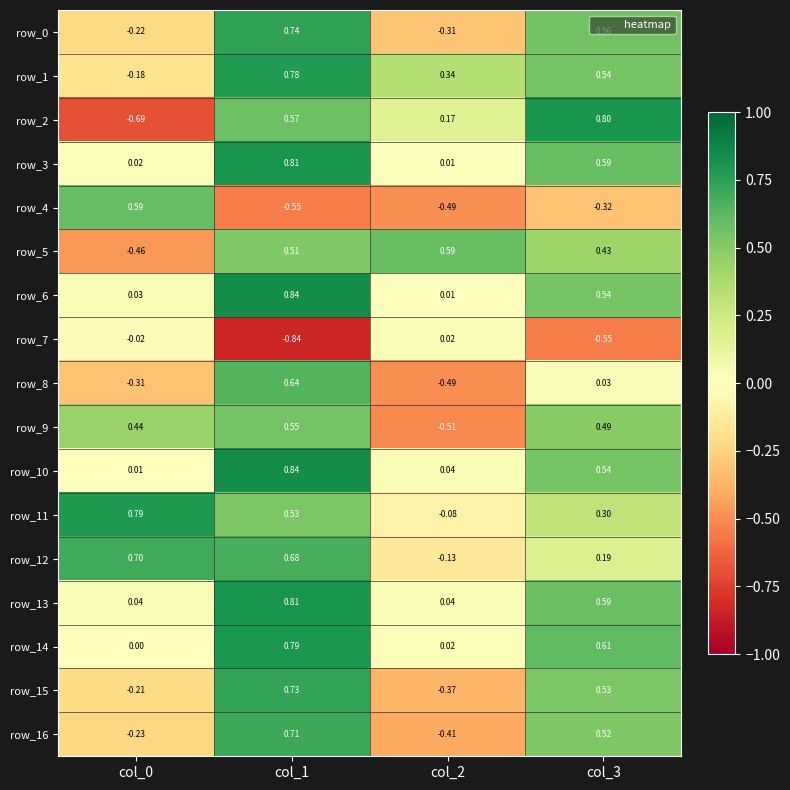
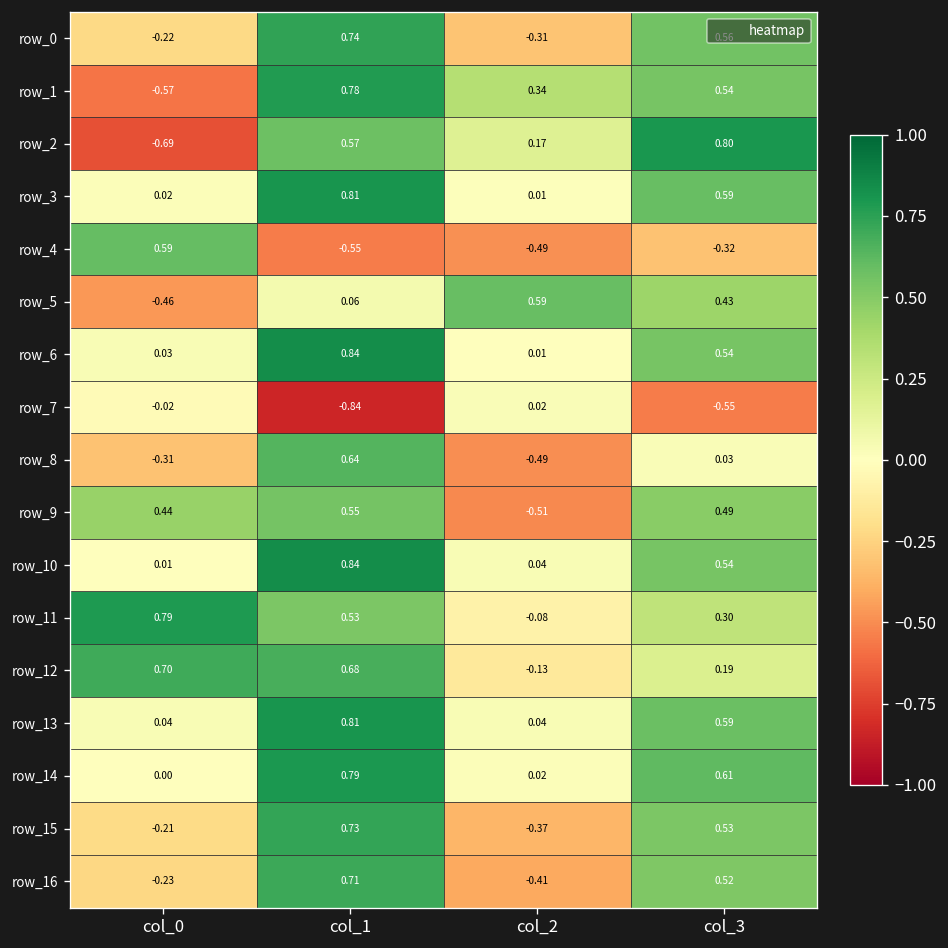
  {
    "row_0": {
      "col_0": -0.22,
      "col_1": 0.74,
      "col_2": -0.31
    },
    "row_1": {
-     "col_0": -0.18,
+     "col_0": -0.57,
      "col_1": 0.78,
      "col_2": 0.34,
      "col_3": 0.54
    },
    "row_2": {
      "col_0": -0.69,
      "col_1": 0.57,
      "col_2": 0.17,
      "col_3": 0.80
    },
    "row_3": {
      "col_0": 0.02,
      "col_1": 0.81,
      "col_2": 0.01,
      "col_3": 0.59
    },
    "row_4": {
      "col_0": 0.59,
      "col_1": -0.55,
      "col_2": -0.49,
      "col_3": -0.32
    },
    "row_5": {
      "col_0": -0.46,
-     "col_1": 0.51,
+     "col_1": 0.06,
      "col_2": 0.59,
      "col_3": 0.43
    },
    "row_6": {
      "col_0": 0.03,
      "col_1": 0.84,
      "col_2": 0.01,
      "col_3": 0.54
    },
    "row_7": {
      "col_0": -0.02,
      "col_1": -0.84,
      "col_2": 0.02,
      "col_3": -0.55
    },
    "row_8": {
      "col_0": -0.31,
      "col_1": 0.64,
      "col_2": -0.49,
      "col_3": 0.03
    },
    "row_9": {
      "col_0": 0.44,
      "col_1": 0.55,
      "col_2": -0.51,
      "col_3": 0.49
    },
    "row_10": {
      "col_0": 0.01,
      "col_1": 0.84,
      "col_2": 0.04,
      "col_3": 0.54
    },
    "row_11": {
      "col_0": 0.79,
      "col_1": 0.53,
      "col_2": -0.08,
      "col_3": 0.30
    },
    "row_12": {
      "col_0": 0.70,
      "col_1": 0.68,
      "col_2": -0.13,
      "col_3": 0.19
    },
    "row_13": {
      "col_0": 0.04,
      "col_1": 0.81,
      "col_2": 0.04,
      "col_3": 0.59
    },
    "row_14": {
      "col_0": 0.00,
      "col_1": 0.79,
      "col_2": 0.02,
      "col_3": 0.61
    },
    "row_15": {
      "col_0": -0.21,
      "col_1": 0.73,
      "col_2": -0.37,
      "col_3": 0.53
    },
    "row_16": {
      "col_0": -0.23,
      "col_1": 0.71,
      "col_2": -0.41,
      "col_3": 0.52
    }
  }
